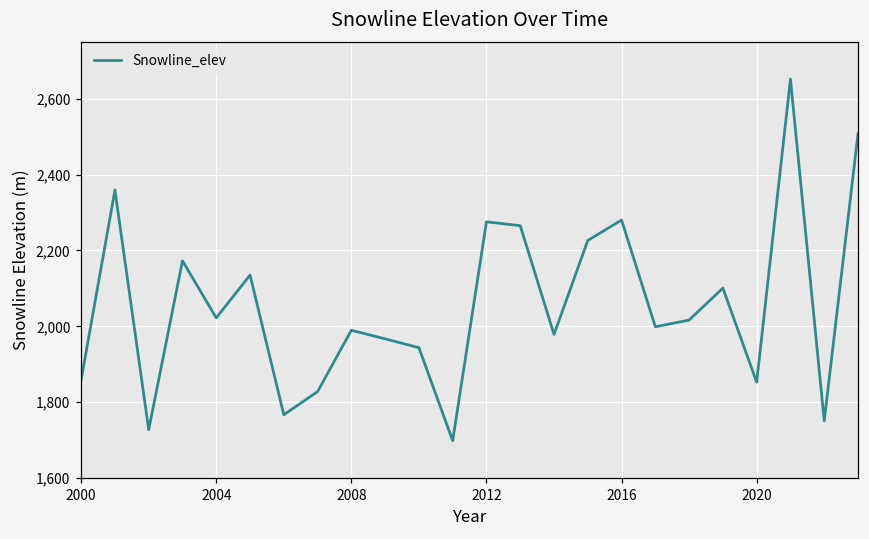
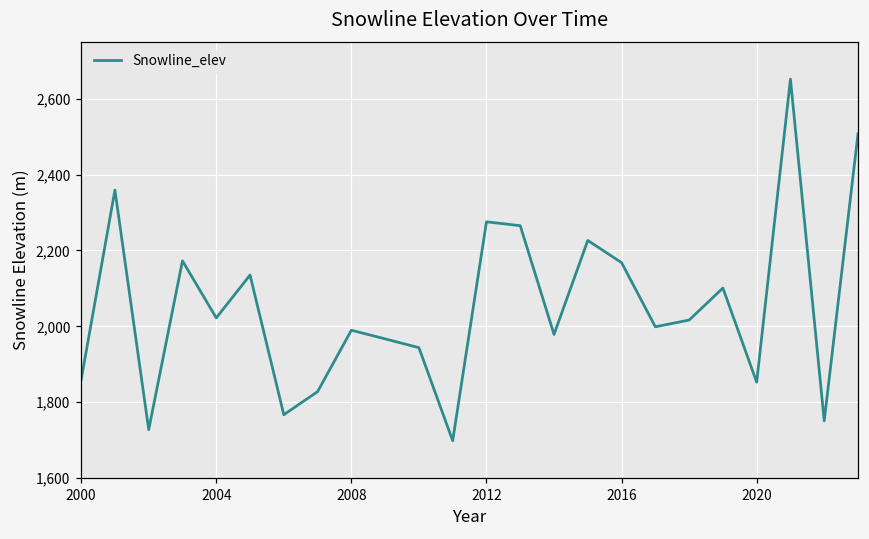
  {
    "2000": "1,860",
    "2004": "2,020",
    "2008": "1,990",
    "2012": "2,280",
-   "2016": "2,280",
+   "2016": "2,170",
    "2020": "1,850"
  }
